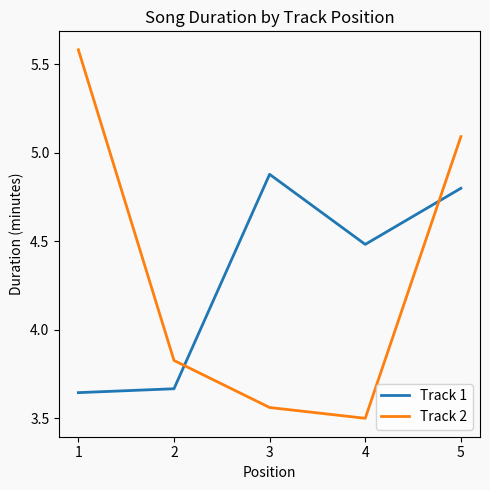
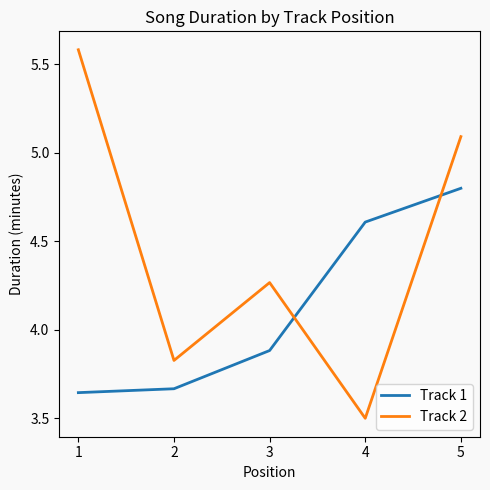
  {
    "Track 1": {
      "1": 3.65,
      "2": 3.67,
-     "3": 4.88,
-     "4": 4.48,
+     "3": 3.88,
+     "4": 4.61,
      "5": 4.80
    },
    "Track 2": {
      "1": 5.58,
      "2": 3.83,
-     "3": 3.56,
+     "3": 4.27,
      "4": 3.50,
      "5": 5.09
    }
  }
